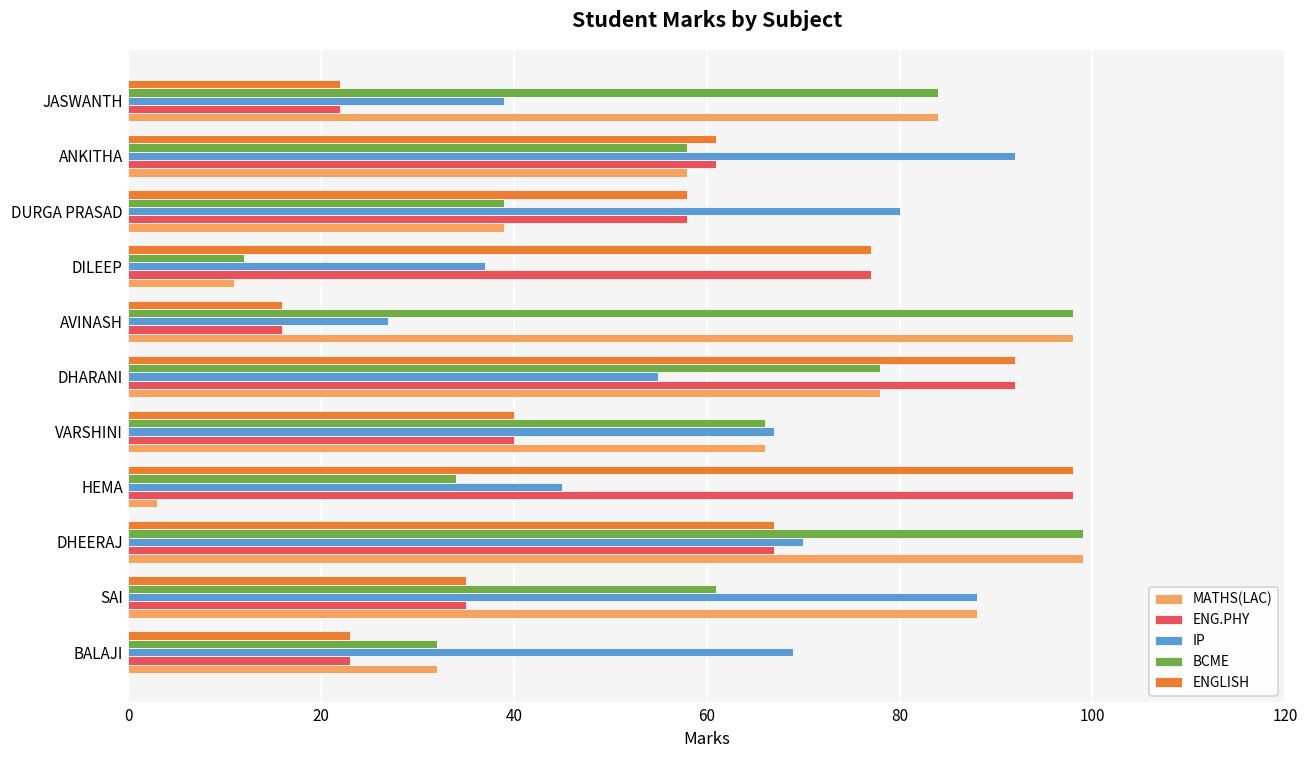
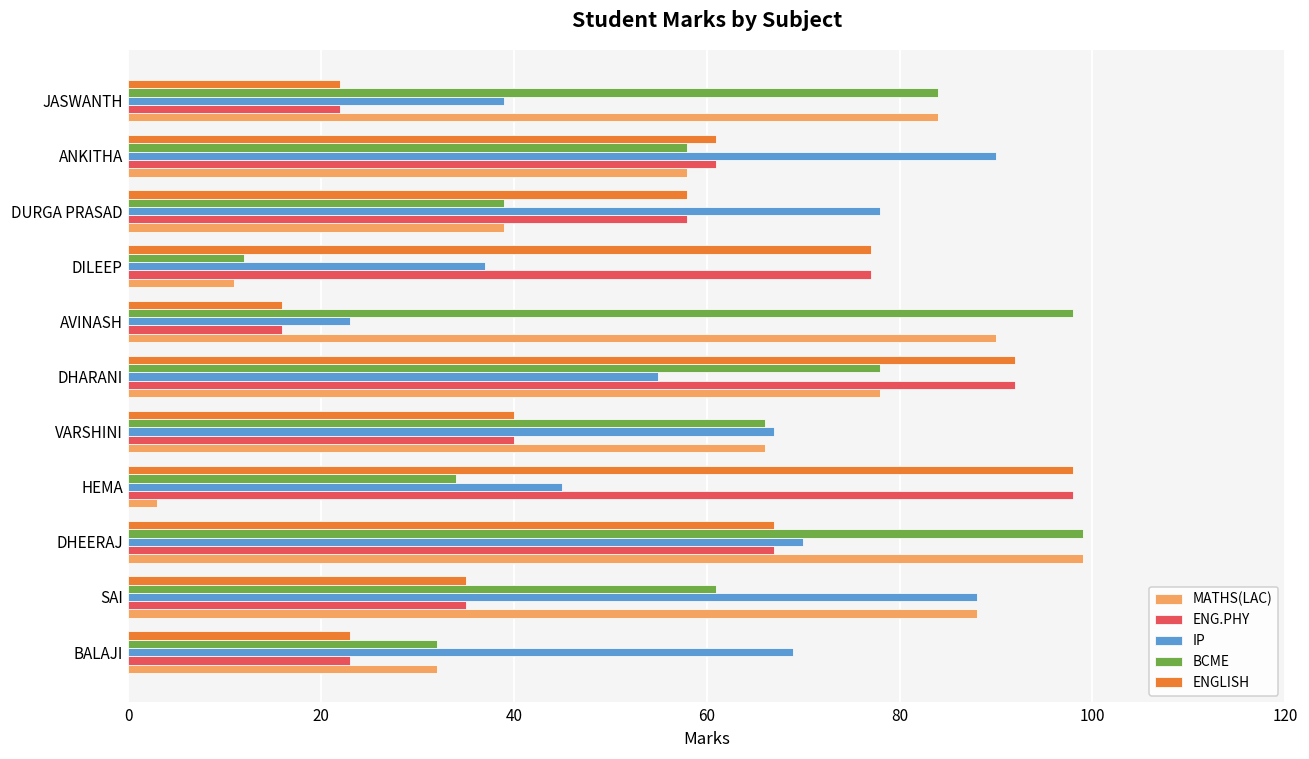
  {
    "MATHS(LAC)": {
      "JASWANTH": 84,
      "ANKITHA": 58,
      "DURGA PRASAD": 39,
      "DILEEP": 11,
-     "AVINASH": 98,
+     "AVINASH": 90,
      "DHARANI": 78,
      "VARSHINI": 66,
      "HEMA": 3,
      "DHEERAJ": 99,
      "SAI": 88,
      "BALAJI": 32
    },
    "IP": {
      "JASWANTH": 39,
-     "ANKITHA": 92,
-     "DURGA PRASAD": 80,
+     "ANKITHA": 90,
+     "DURGA PRASAD": 78,
      "DILEEP": 37,
-     "AVINASH": 27,
+     "AVINASH": 23,
      "DHARANI": 55,
      "VARSHINI": 67,
      "HEMA": 45,
      "DHEERAJ": 70,
      "SAI": 88,
      "BALAJI": 69
    },
    "BCME": {
      "JASWANTH": 84,
      "ANKITHA": 58,
      "DURGA PRASAD": 39,
      "DILEEP": 12,
      "AVINASH": 98,
      "DHARANI": 78,
      "VARSHINI": 66,
      "HEMA": 34,
      "DHEERAJ": 99,
      "SAI": 61,
      "BALAJI": 32
    }
  }
